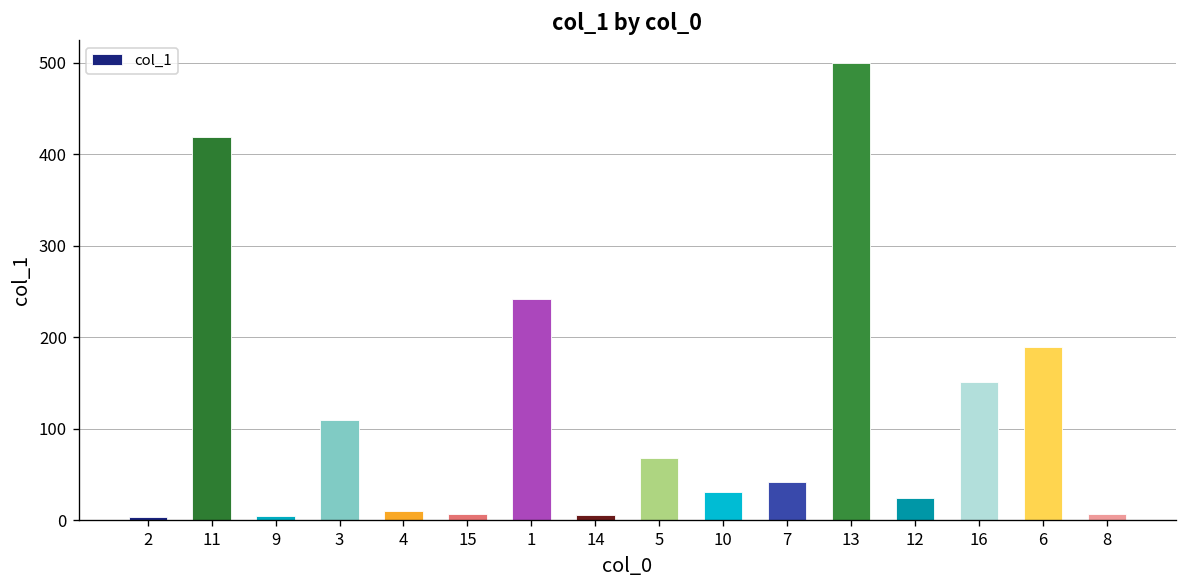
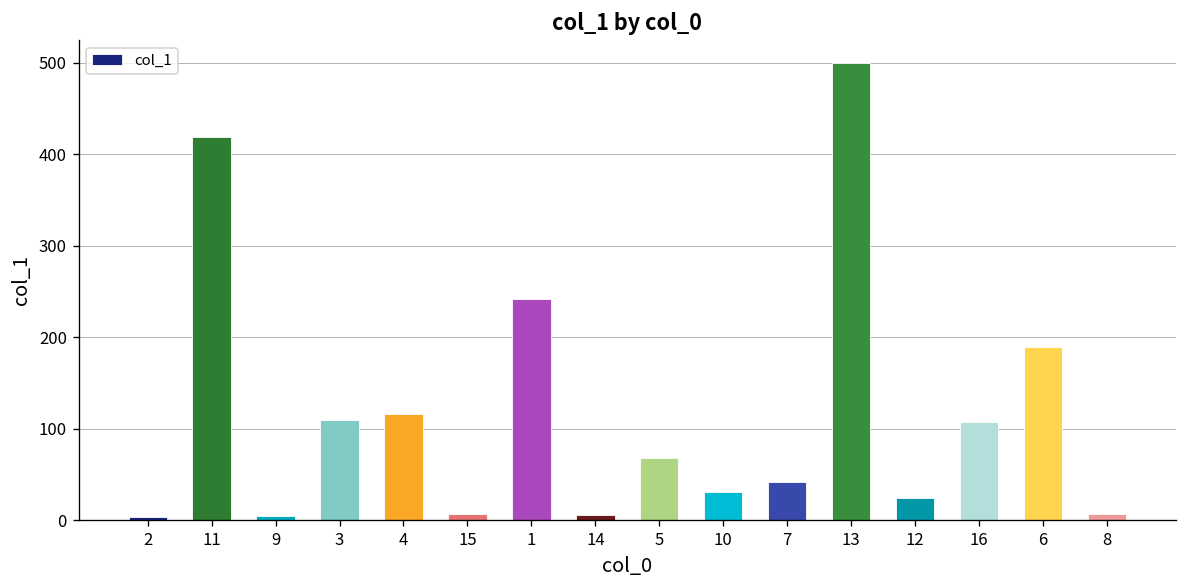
  {
    "2": 0,
    "11": 420,
    "9": 10,
    "3": 110,
-   "4": 10,
+   "4": 120,
    "15": 10,
    "1": 240,
    "14": 10,
    "5": 70,
    "10": 30,
    "7": 40,
    "13": 500,
    "12": 20,
-   "16": 150,
+   "16": 110,
    "6": 190,
    "8": 10
  }
